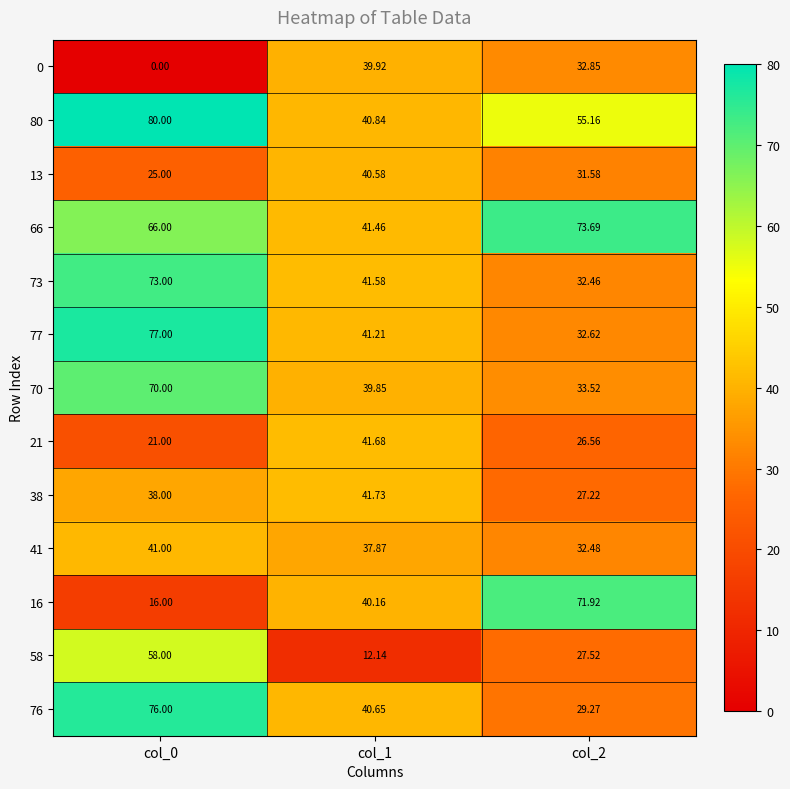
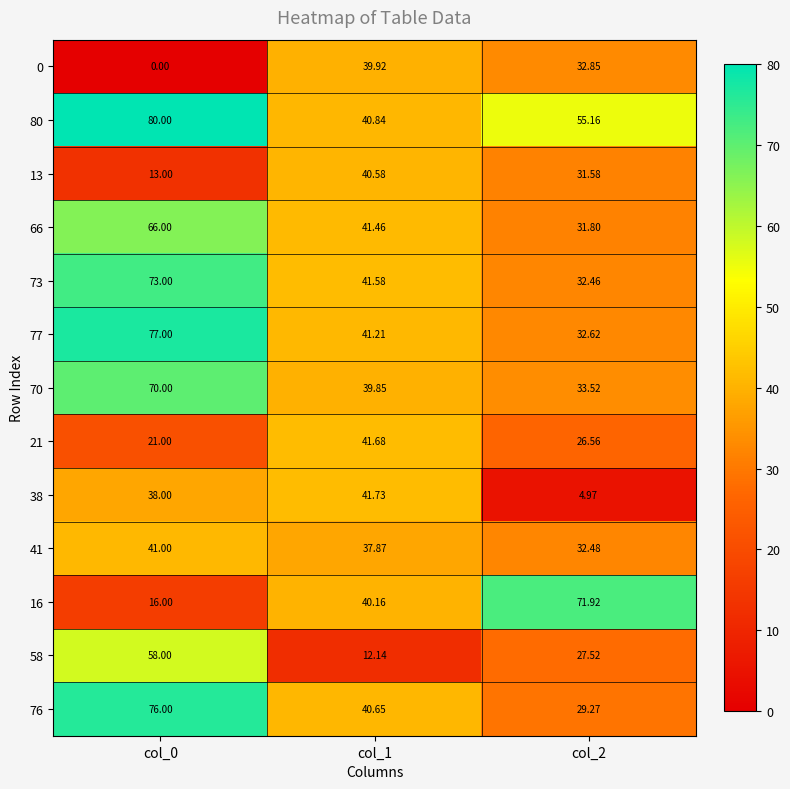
  {
    "0": {
      "col_0": 0.00,
      "col_1": 39.92,
      "col_2": 32.85
    },
    "80": {
      "col_0": 80.00,
      "col_1": 40.84,
      "col_2": 55.16
    },
    "13": {
-     "col_0": 25.00,
+     "col_0": 13.00,
      "col_1": 40.58,
      "col_2": 31.58
    },
    "66": {
      "col_0": 66.00,
      "col_1": 41.46,
-     "col_2": 73.69
+     "col_2": 31.80
    },
    "73": {
      "col_0": 73.00,
      "col_1": 41.58,
      "col_2": 32.46
    },
    "77": {
      "col_0": 77.00,
      "col_1": 41.21,
      "col_2": 32.62
    },
    "70": {
      "col_0": 70.00,
      "col_1": 39.85,
      "col_2": 33.52
    },
    "21": {
      "col_0": 21.00,
      "col_1": 41.68,
      "col_2": 26.56
    },
    "38": {
      "col_0": 38.00,
      "col_1": 41.73,
-     "col_2": 27.22
+     "col_2": 4.97
    },
    "41": {
      "col_0": 41.00,
      "col_1": 37.87,
      "col_2": 32.48
    },
    "16": {
      "col_0": 16.00,
      "col_1": 40.16,
      "col_2": 71.92
    },
    "58": {
      "col_0": 58.00,
      "col_1": 12.14,
      "col_2": 27.52
    },
    "76": {
      "col_0": 76.00,
      "col_1": 40.65,
      "col_2": 29.27
    }
  }
